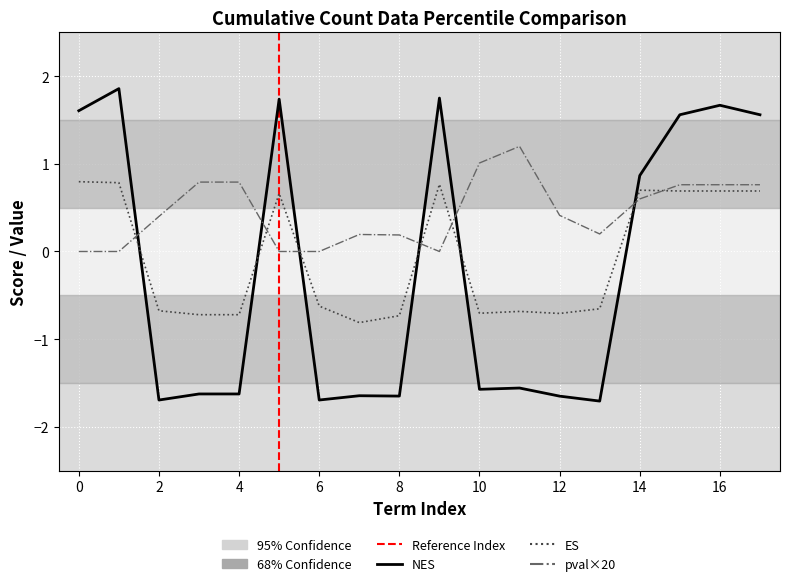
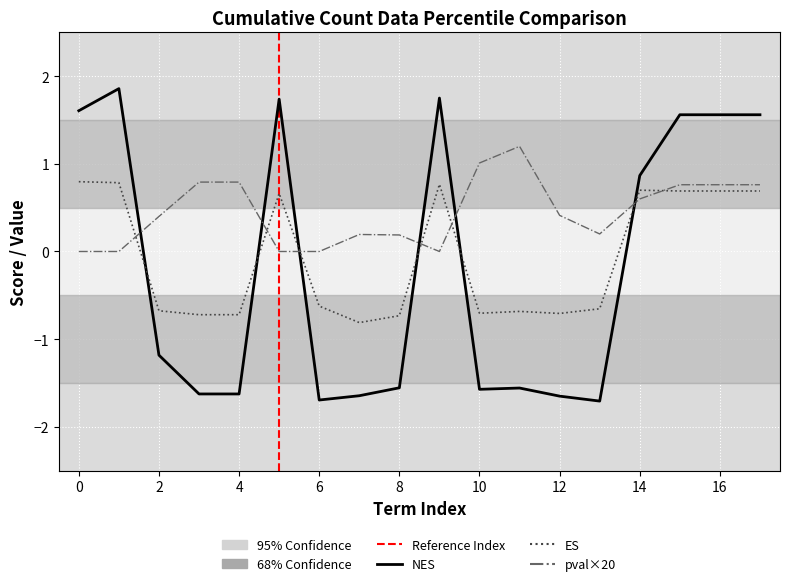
  {
    "NES": {
      "0": 1.6,
-     "2": -1.7,
+     "2": -1.2,
      "4": -1.6,
      "6": -1.7,
-     "8": -1.7,
+     "8": -1.6,
      "10": -1.6,
      "12": -1.7,
      "14": 0.9,
-     "16": 1.7
+     "16": 1.6
    }
  }
